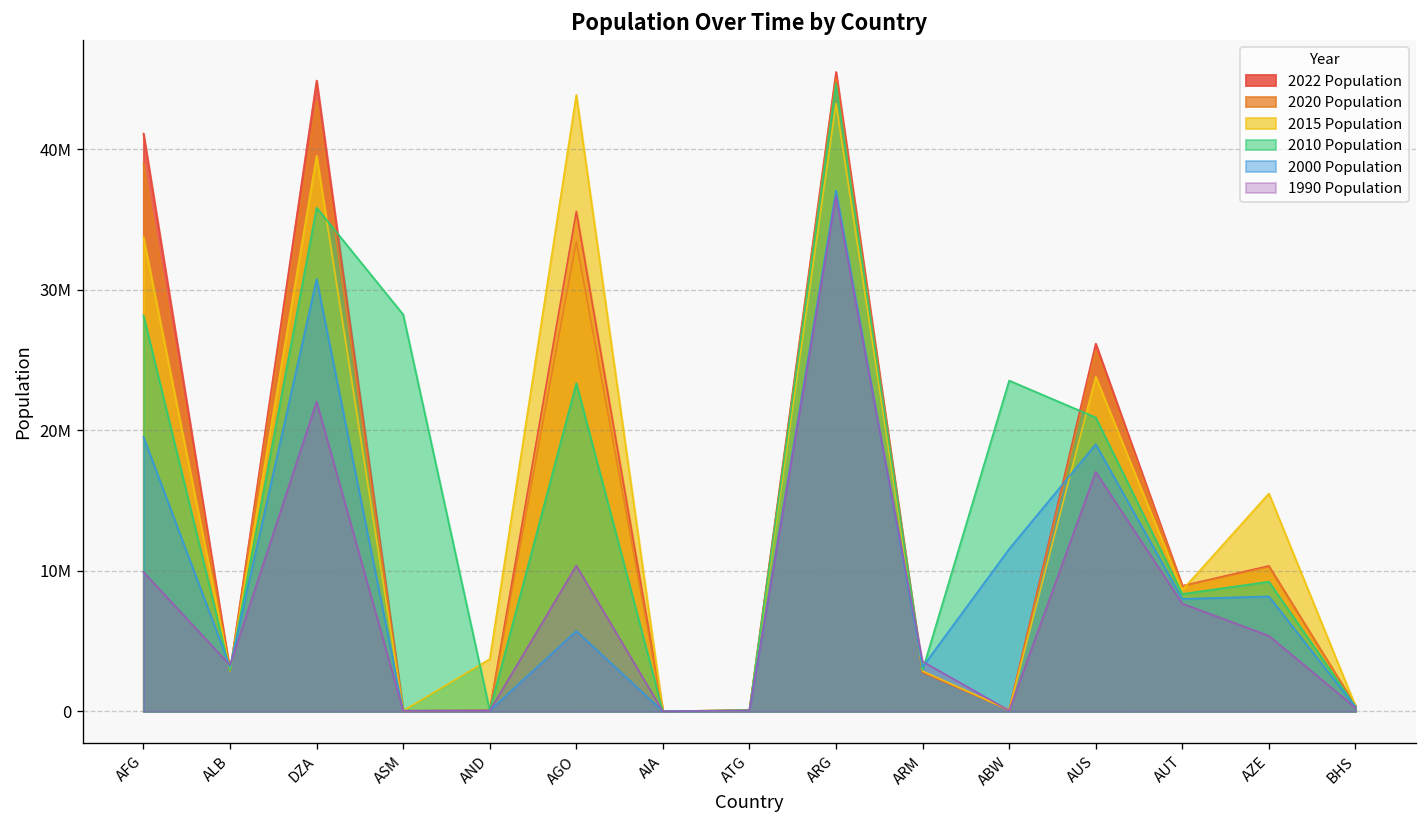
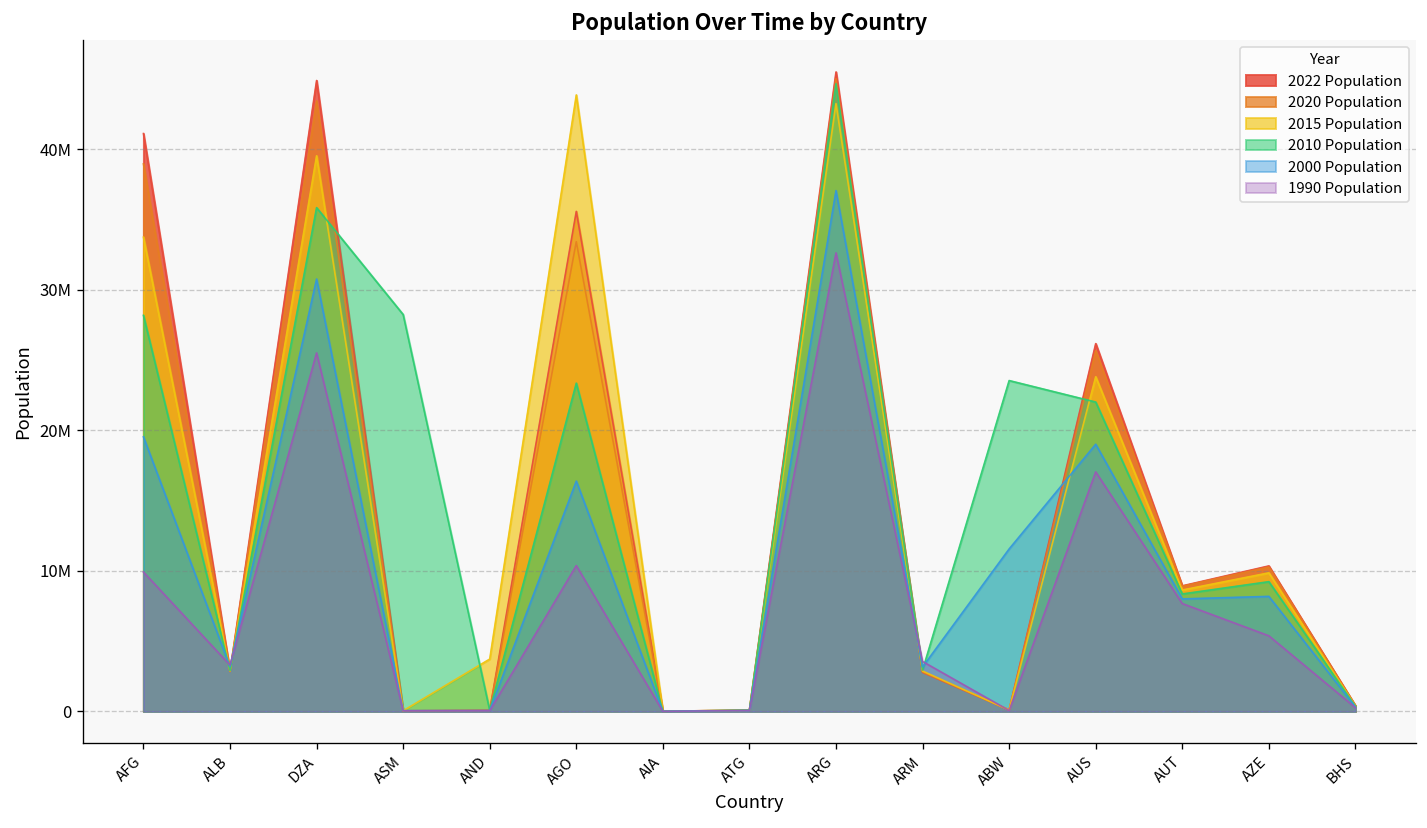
  {
    "2015 Population": {
      "AFG": 33800000,
      "DZA": 39500000,
      "AND": 3700000,
      "AGO": 43900000,
      "ARG": 43300000,
      "AUS": 23800000,
      "AUT": 8600000,
-     "AZE": 15500000
+     "AZE": 9900000
    },
    "2010 Population": {
      "AFG": 28200000,
      "DZA": 35900000,
      "ASM": 28200000,
      "AGO": 23400000,
      "ARG": 44700000,
      "ABW": 23500000,
-     "AUS": 20900000,
+     "AUS": 22000000,
      "AUT": 8400000,
      "AZE": 9200000
    },
    "2000 Population": {
      "AFG": 19500000,
      "DZA": 30800000,
-     "AGO": 5700000,
+     "AGO": 16400000,
      "ARG": 37100000,
      "ARM": 3200000,
      "ABW": 11600000,
      "AUS": 19000000,
      "AUT": 8000000,
      "AZE": 8200000
    },
    "1990 Population": {
      "AFG": 9900000,
-     "DZA": 22000000,
+     "DZA": 25500000,
      "AGO": 10400000,
-     "ARG": 36700000,
+     "ARG": 32600000,
      "ARM": 3600000,
      "AUS": 17000000,
      "AUT": 7700000,
      "AZE": 5400000
    }
  }
